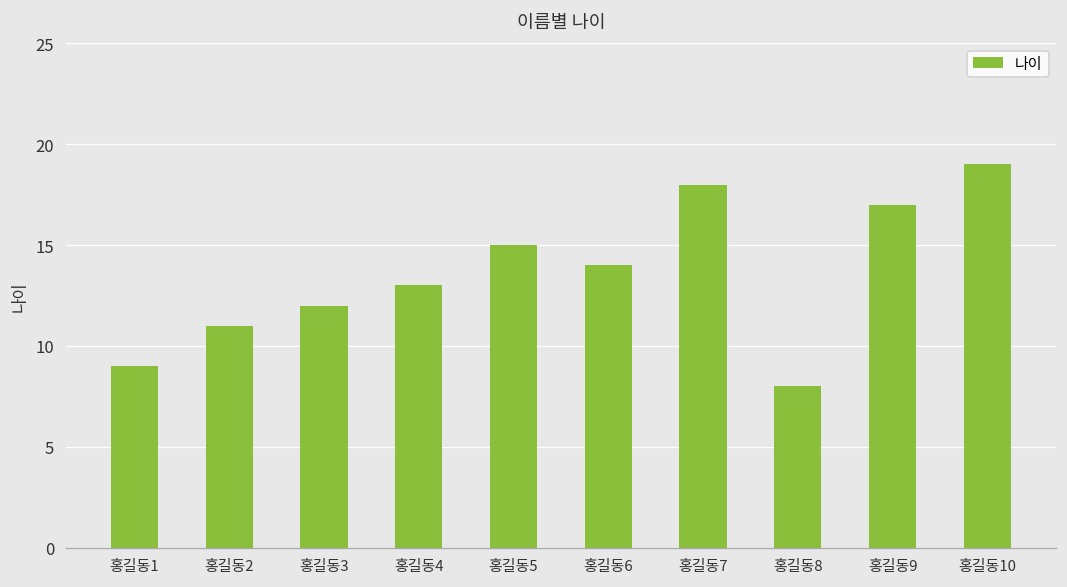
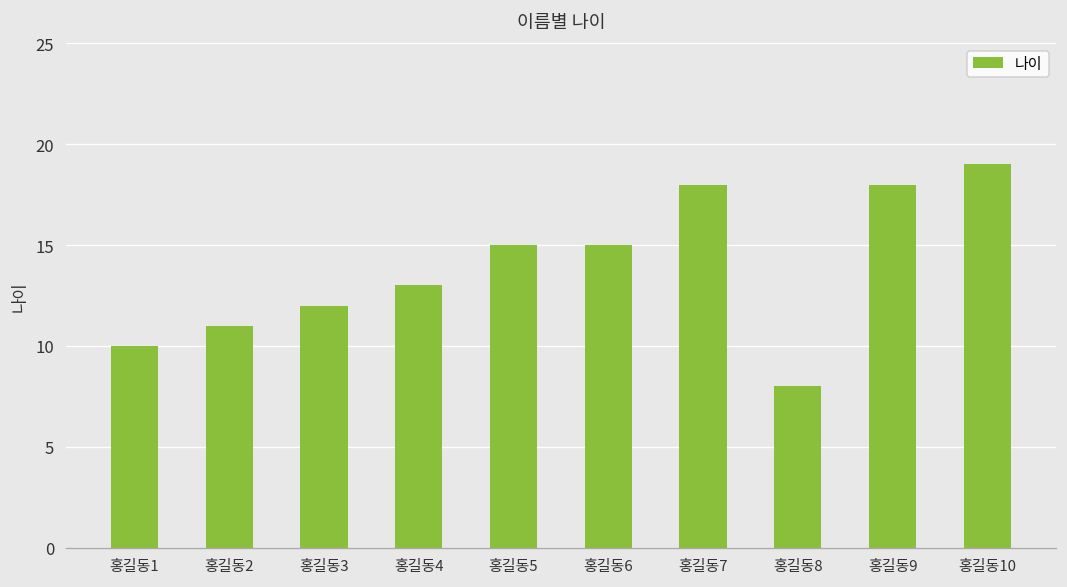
  {
-   "홍길동1": 9,
+   "홍길동1": 10,
    "홍길동2": 11,
    "홍길동3": 12,
    "홍길동4": 13,
    "홍길동5": 15,
-   "홍길동6": 14,
+   "홍길동6": 15,
    "홍길동7": 18,
    "홍길동8": 8,
-   "홍길동9": 17,
+   "홍길동9": 18,
    "홍길동10": 19
  }
